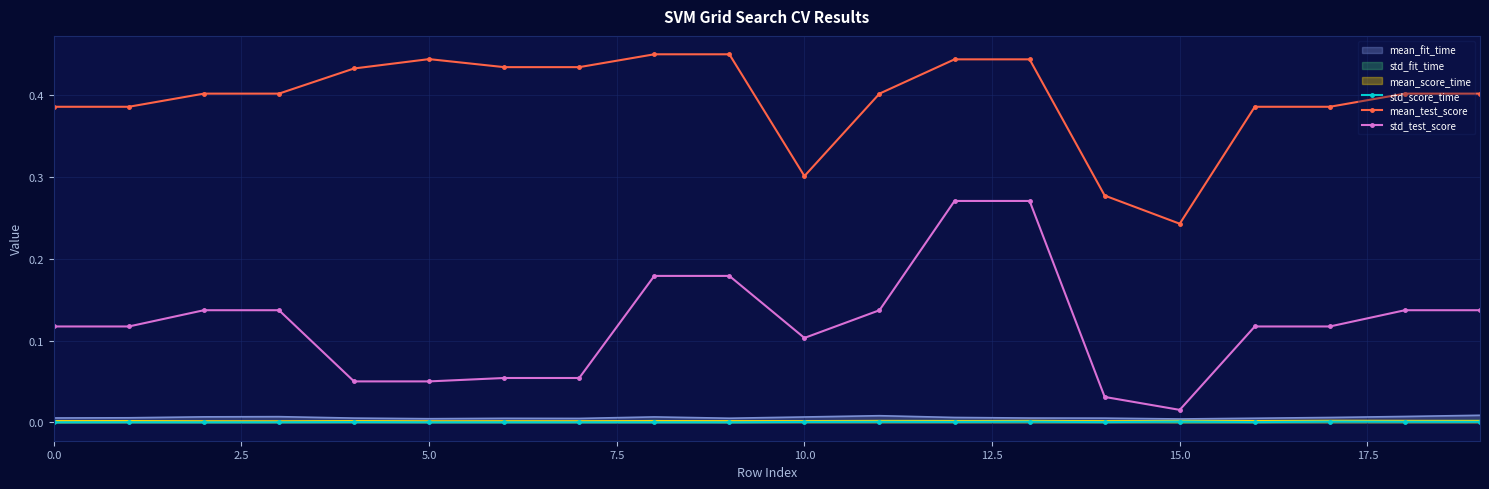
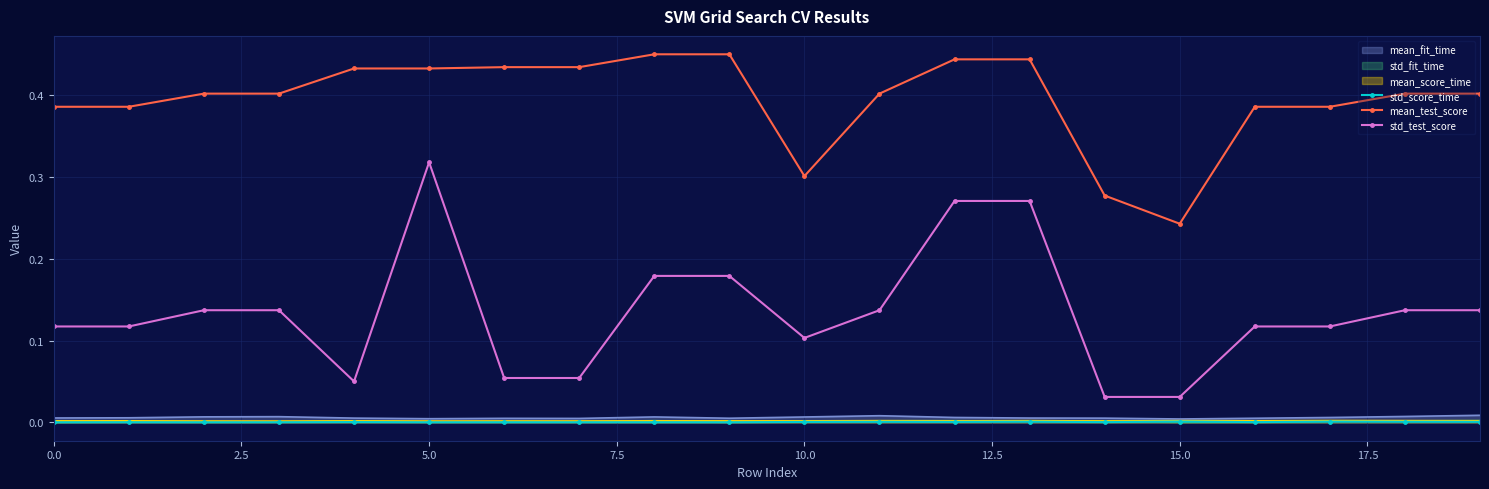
  {
    "mean_fit_time": {
      "0.0": 0.01,
      "10.0": 0.01
    },
    "mean_test_score": {
      "0.0": 0.39,
-     "5.0": 0.44,
+     "5.0": 0.43,
      "10.0": 0.30,
      "15.0": 0.24
    },
    "std_test_score": {
      "0.0": 0.12,
-     "5.0": 0.05,
+     "5.0": 0.32,
      "10.0": 0.10,
-     "15.0": 0.02
+     "15.0": 0.03
    }
  }
